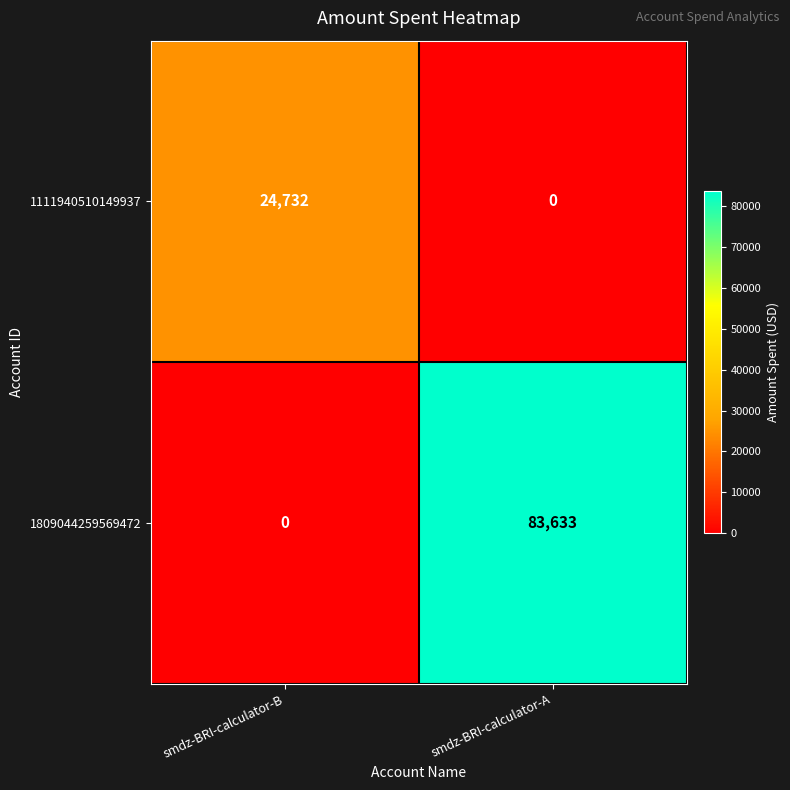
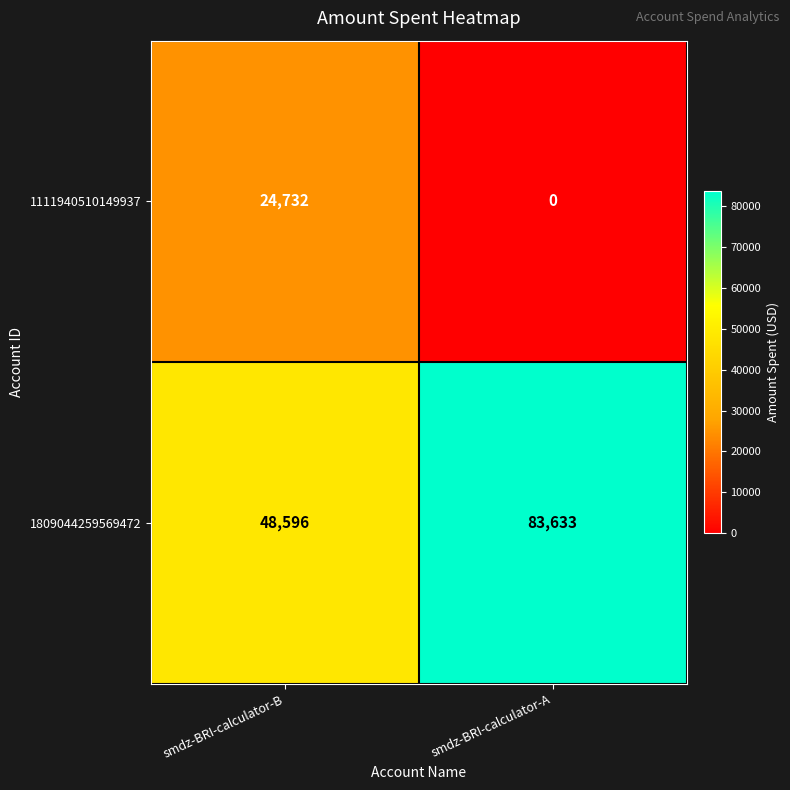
  {
    "1111940510149937": {
      "smdz-BRI-calculator-B": "24,732",
      "smdz-BRI-calculator-A": "0"
    },
    "1809044259569472": {
-     "smdz-BRI-calculator-B": "0",
+     "smdz-BRI-calculator-B": "48,596",
      "smdz-BRI-calculator-A": "83,633"
    }
  }
